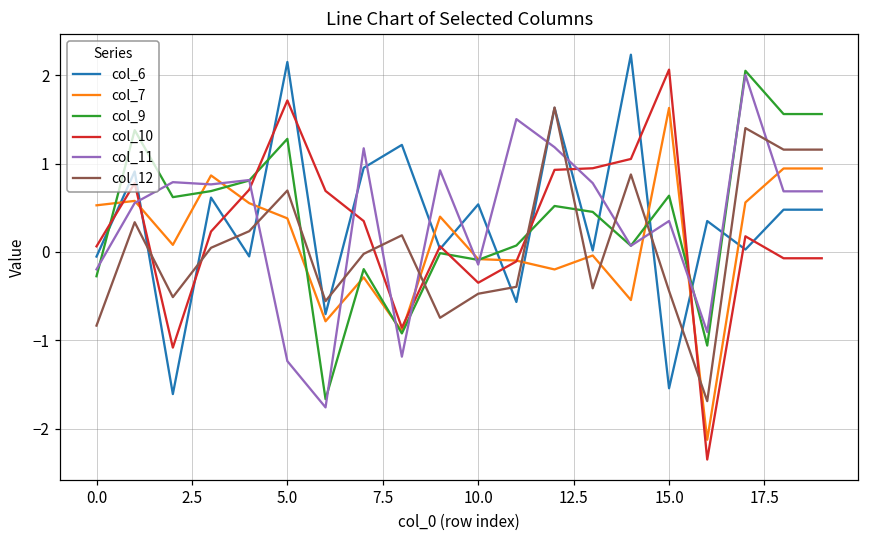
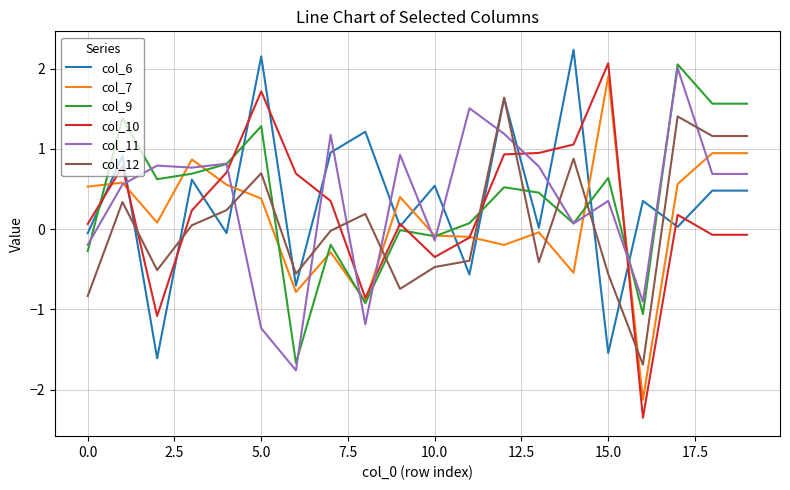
  {
    "col_6": {
      "0.0": -0.1,
      "5.0": 2.2,
      "10.0": 0.5,
      "15.0": -1.5
    },
    "col_7": {
      "0.0": 0.5,
      "5.0": 0.4,
-     "15.0": 1.6
+     "15.0": 1.9
    },
    "col_9": {
      "0.0": -0.3,
      "5.0": 1.3,
      "15.0": 0.6
    },
    "col_10": {
      "0.0": 0.1,
      "5.0": 1.7,
      "10.0": -0.3,
      "15.0": 2.1
    },
    "col_11": {
      "0.0": -0.2,
      "5.0": -1.2,
      "10.0": -0.1,
      "15.0": 0.4
    },
    "col_12": {
      "0.0": -0.8,
      "5.0": 0.7,
      "10.0": -0.5,
-     "15.0": -0.4
+     "15.0": -0.6
    }
  }
